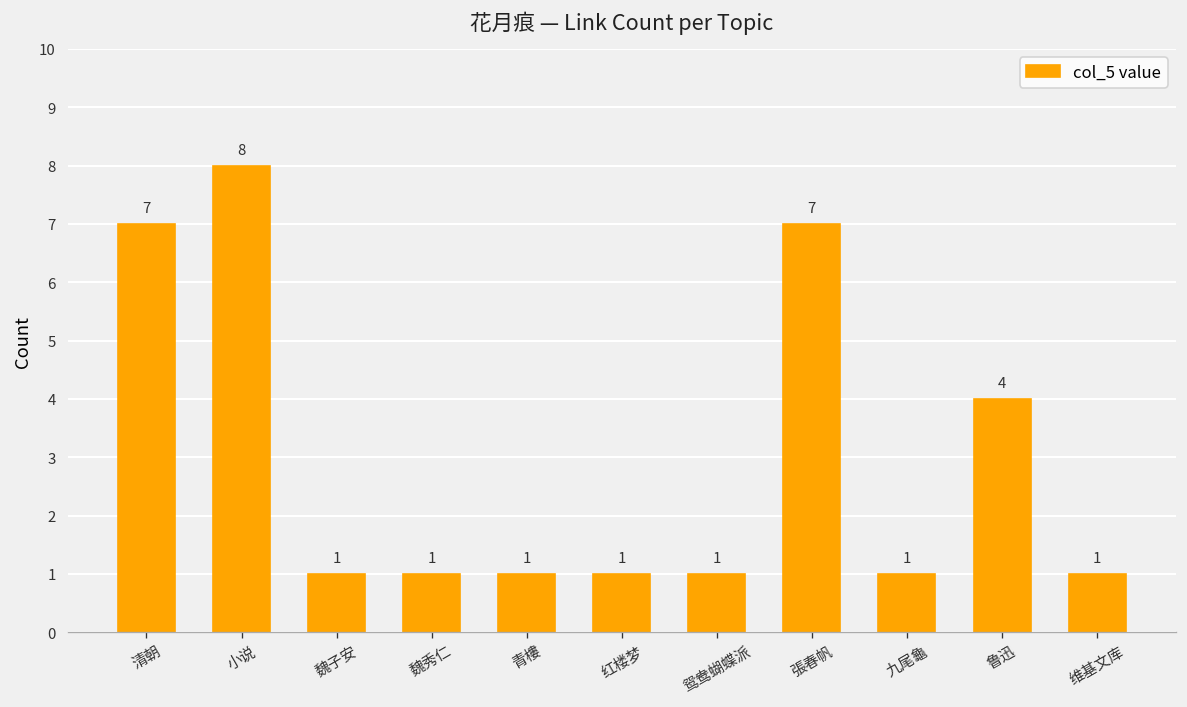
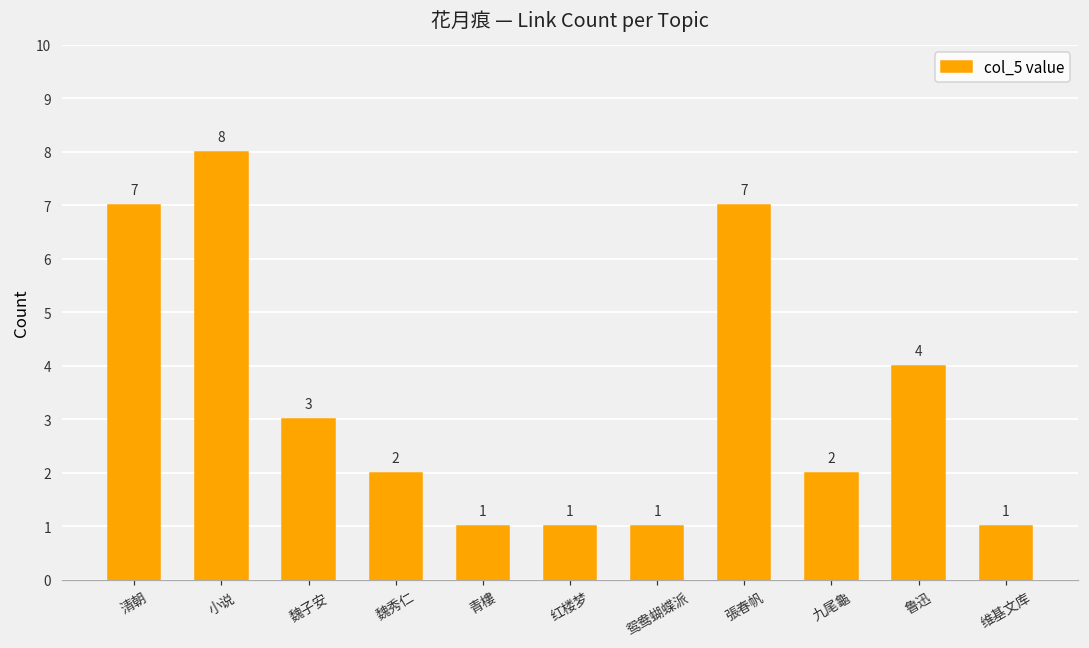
  {
    "清朝": 7,
    "小说": 8,
-   "魏子安": 1,
-   "魏秀仁": 1,
+   "魏子安": 3,
+   "魏秀仁": 2,
    "青樓": 1,
    "红楼梦": 1,
    "鸳鸯蝴蝶派": 1,
    "張春帆": 7,
-   "九尾龜": 1,
+   "九尾龜": 2,
    "鲁迅": 4,
    "维基文库": 1
  }
